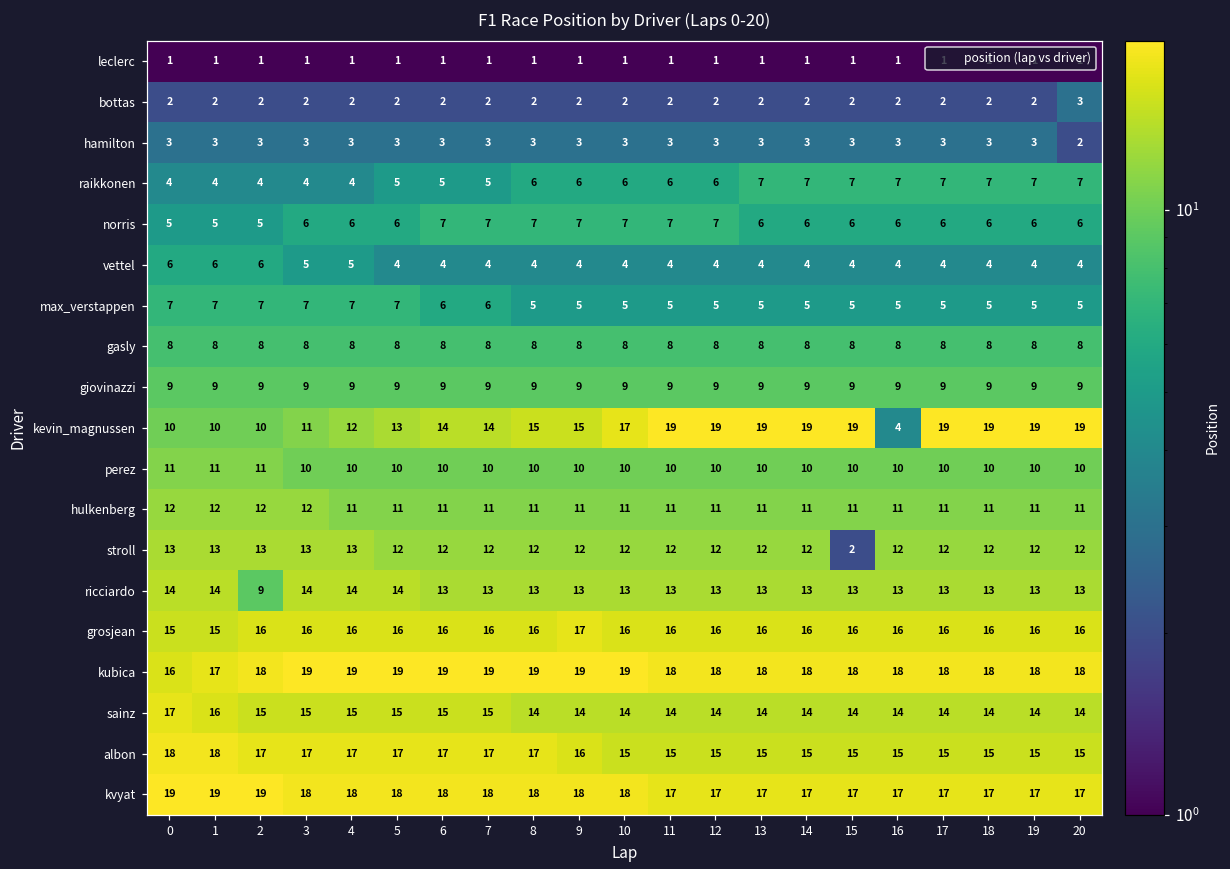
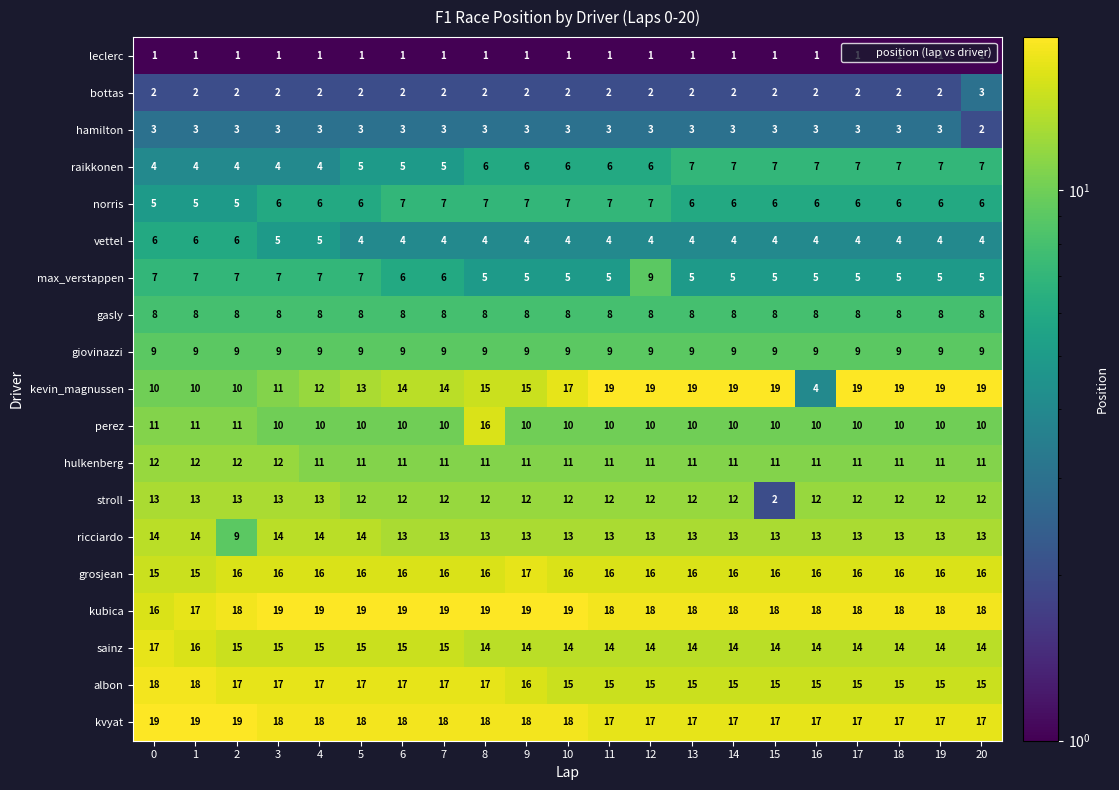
  {
    "max_verstappen": {
      "0": 7,
      "1": 7,
      "2": 7,
      "3": 7,
      "4": 7,
      "5": 7,
      "6": 6,
      "7": 6,
      "8": 5,
      "9": 5,
      "10": 5,
      "11": 5,
-     "12": 5,
+     "12": 9,
      "13": 5,
      "14": 5,
      "15": 5,
      "16": 5,
      "17": 5,
      "18": 5,
      "19": 5,
      "20": 5
    },
    "perez": {
      "0": 11,
      "1": 11,
      "2": 11,
      "3": 10,
      "4": 10,
      "5": 10,
      "6": 10,
      "7": 10,
-     "8": 10,
+     "8": 16,
      "9": 10,
      "10": 10,
      "11": 10,
      "12": 10,
      "13": 10,
      "14": 10,
      "15": 10,
      "16": 10,
      "17": 10,
      "18": 10,
      "19": 10,
      "20": 10
    }
  }
